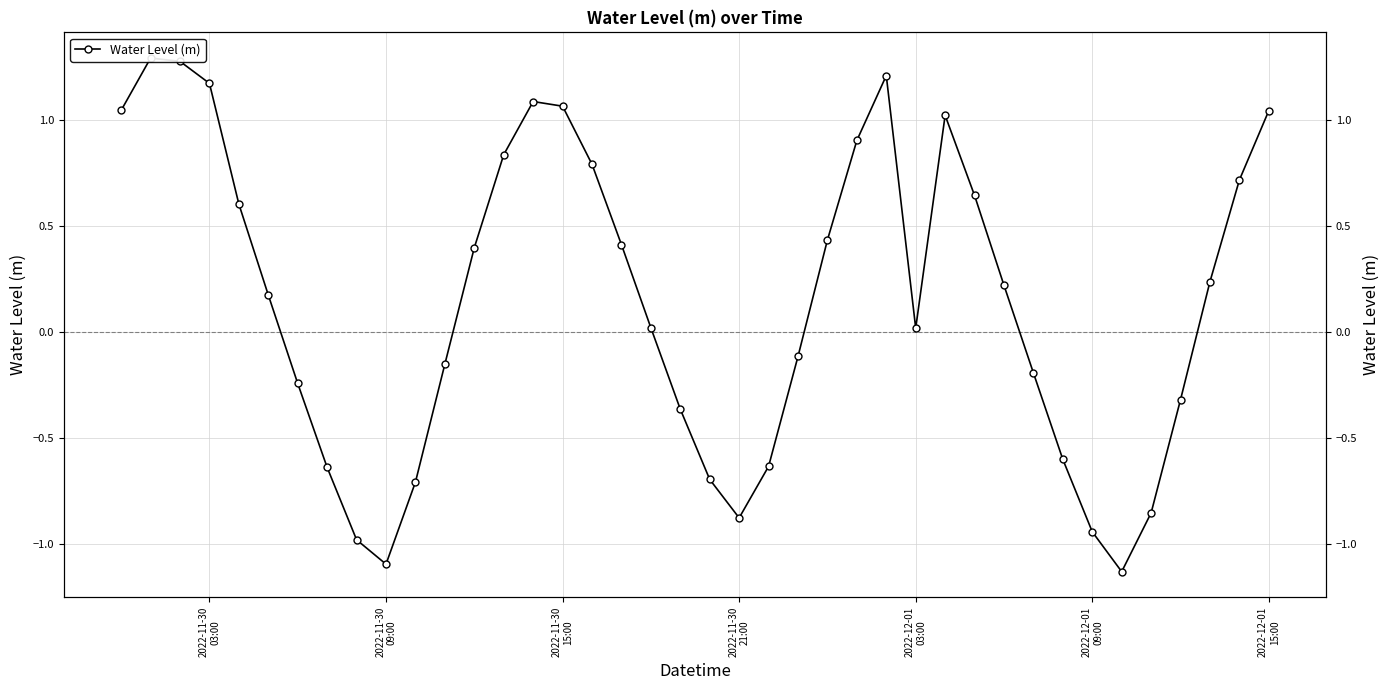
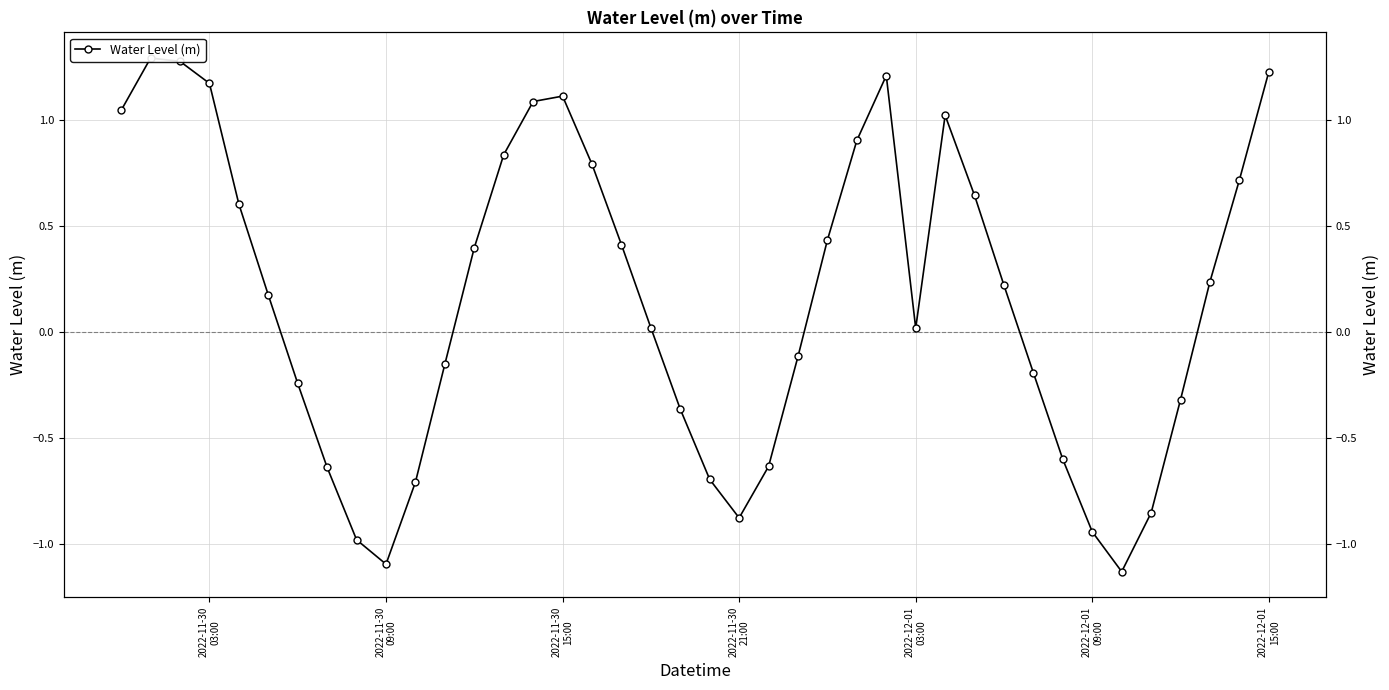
  {
    "2022-11-30 03:00": 1.17,
    "2022-11-30 09:00": -1.10,
-   "2022-11-30 15:00": 1.07,
+   "2022-11-30 15:00": 1.11,
    "2022-11-30 21:00": -0.88,
    "2022-12-01 03:00": 0.02,
    "2022-12-01 09:00": -0.94,
-   "2022-12-01 15:00": 1.04
+   "2022-12-01 15:00": 1.23
  }
